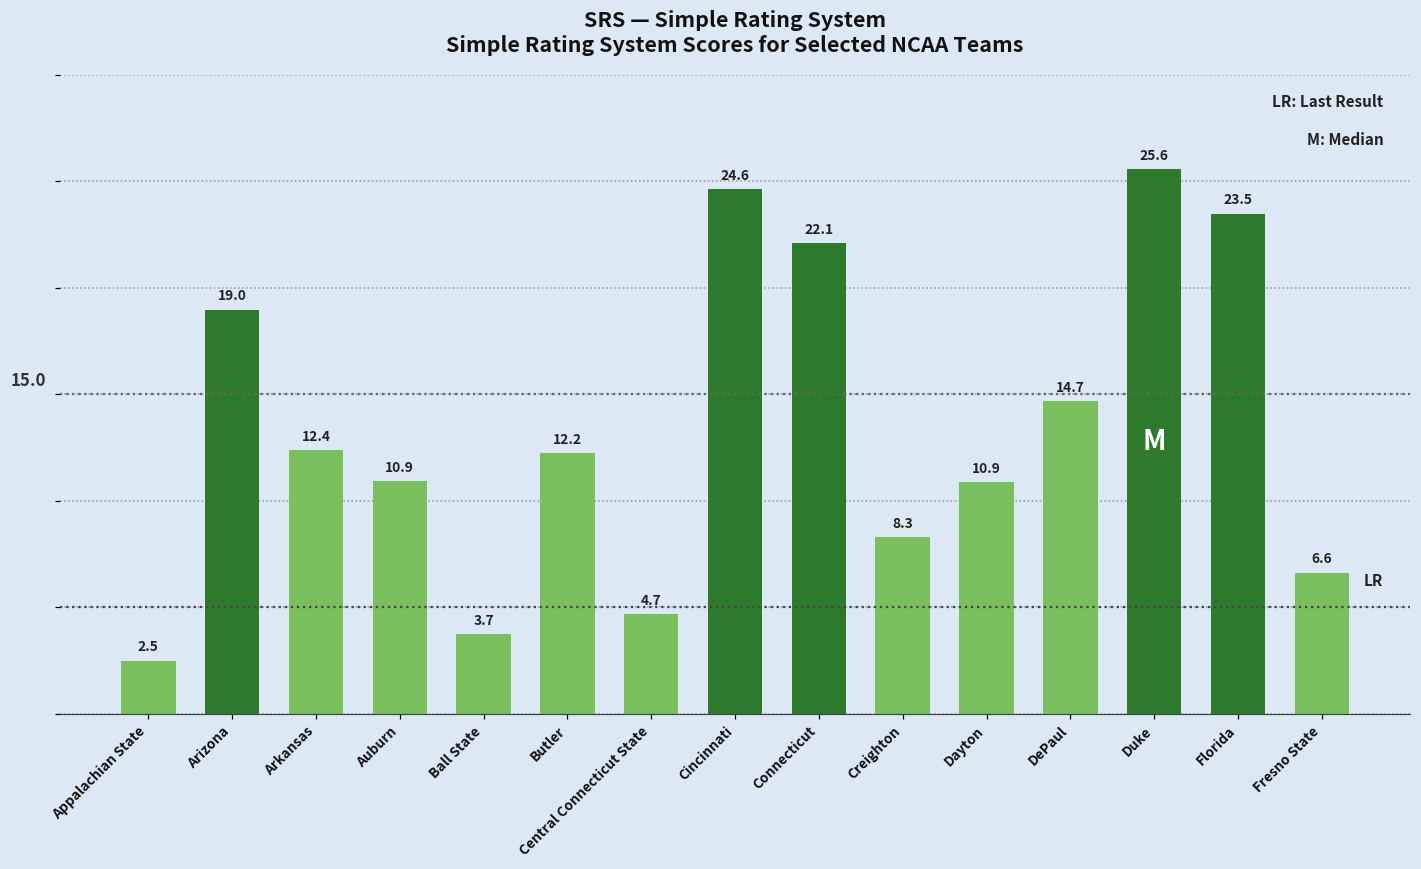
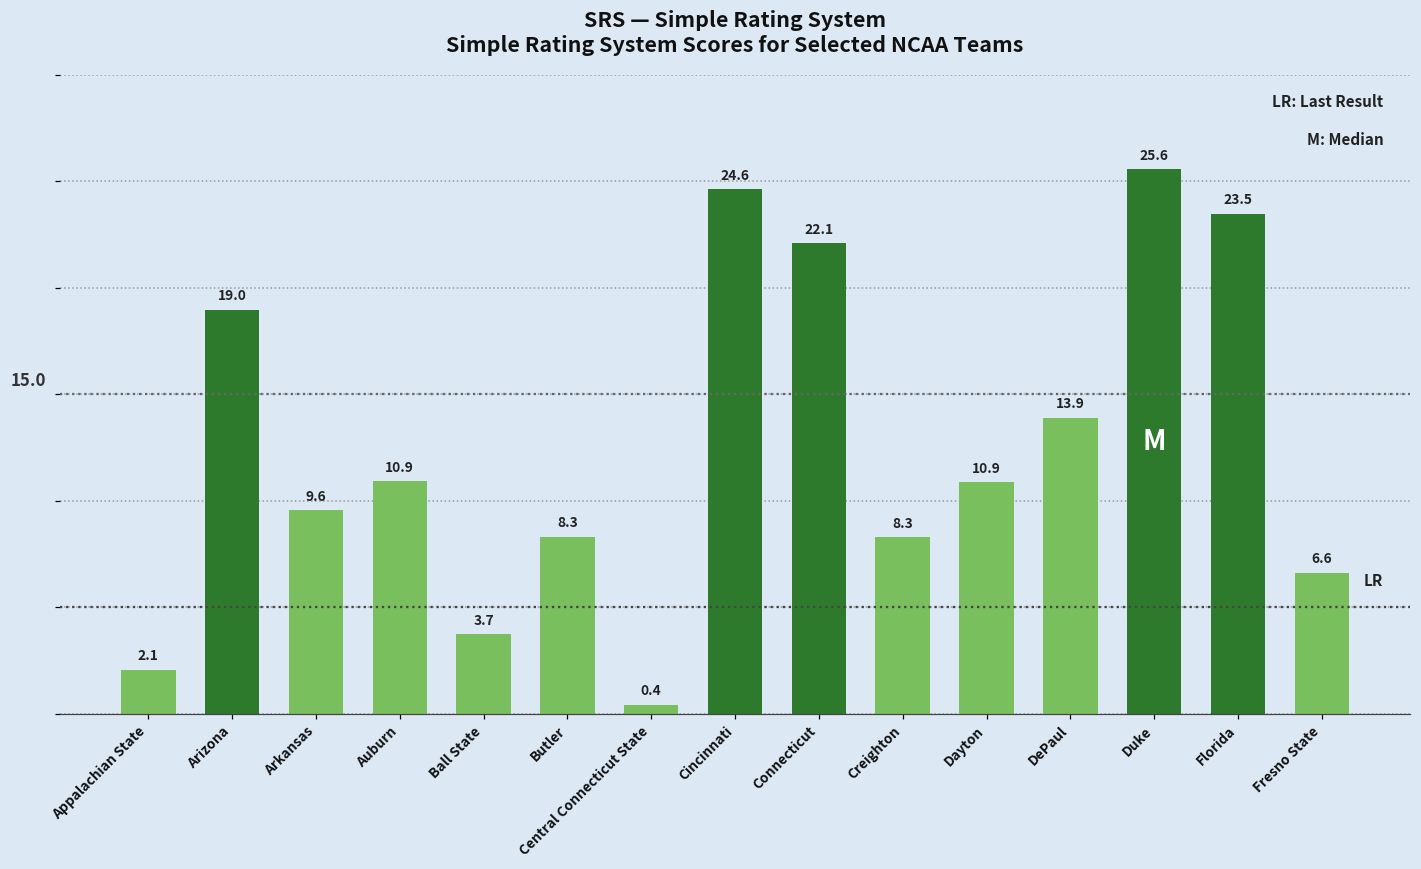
  {
-   "Appalachian State": 2.5,
+   "Appalachian State": 2.1,
    "Arizona": 19.0,
-   "Arkansas": 12.4,
+   "Arkansas": 9.6,
    "Auburn": 10.9,
    "Ball State": 3.7,
-   "Butler": 12.2,
-   "Central Connecticut State": 4.7,
+   "Butler": 8.3,
+   "Central Connecticut State": 0.4,
    "Cincinnati": 24.6,
    "Connecticut": 22.1,
    "Creighton": 8.3,
    "Dayton": 10.9,
-   "DePaul": 14.7,
+   "DePaul": 13.9,
    "Duke": 25.6,
    "Florida": 23.5,
    "Fresno State": 6.6
  }
